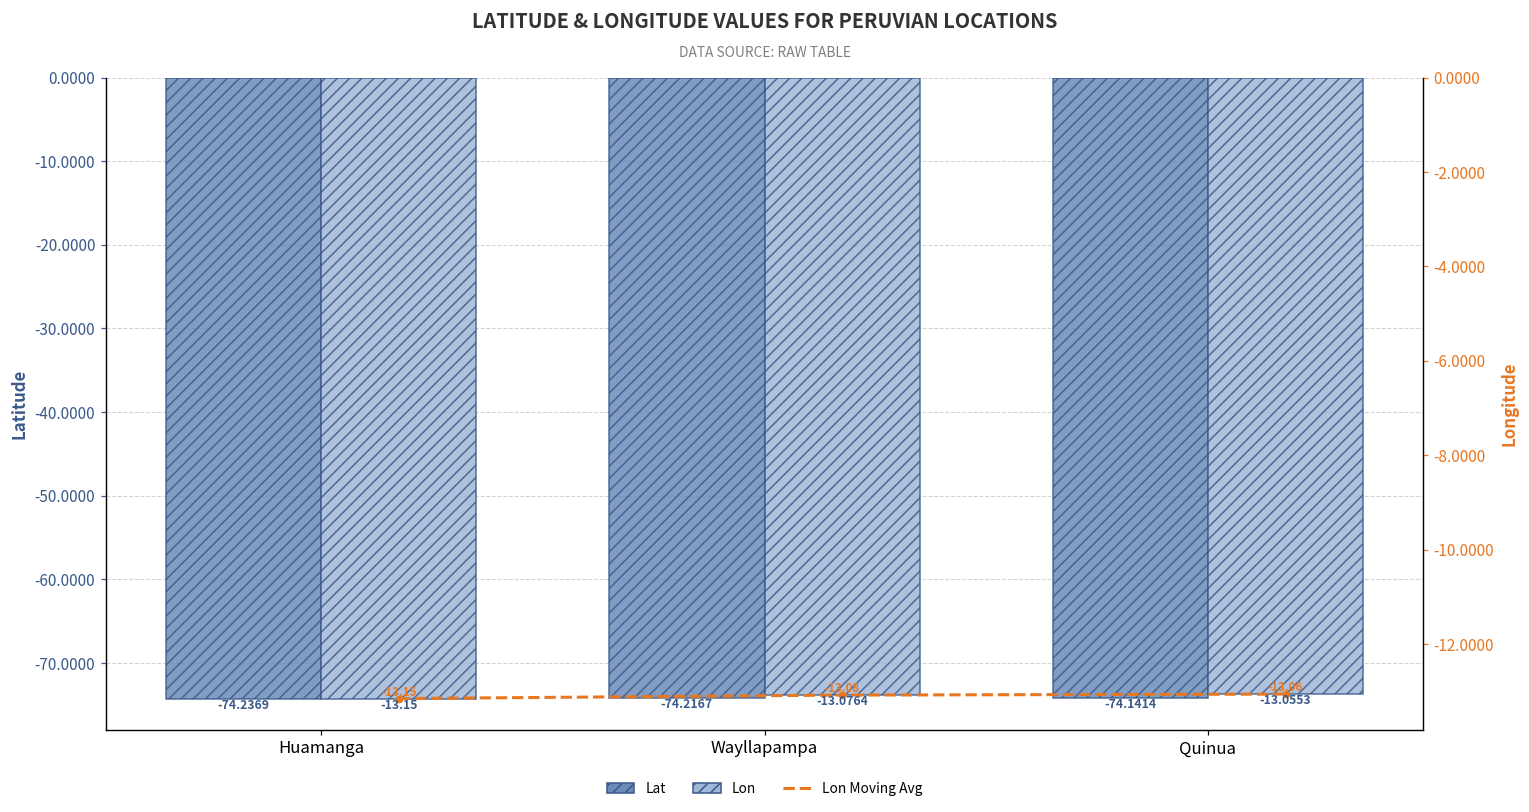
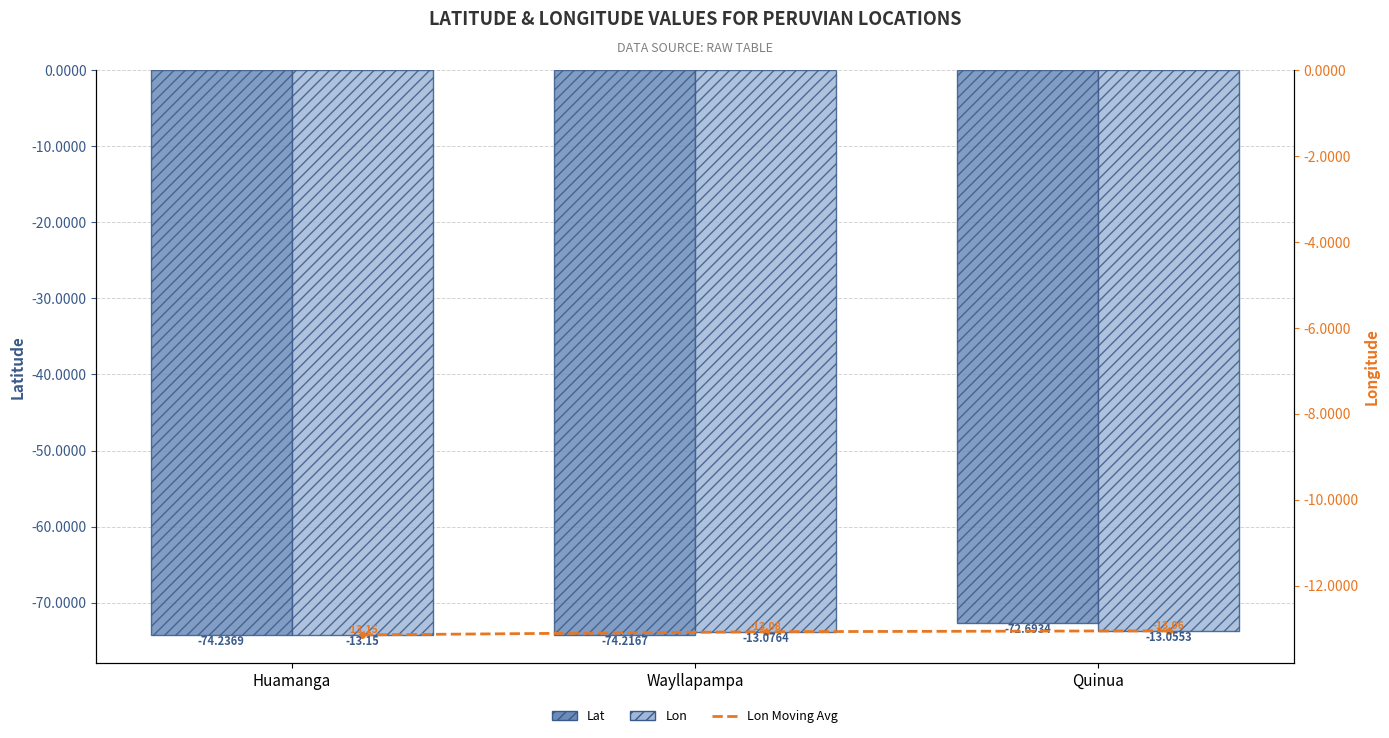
  {
    "Lat": {
      "Huamanga": -74.2369,
      "Wayllapampa": -74.2167,
-     "Quinua": -74.1414
+     "Quinua": -72.6934
    }
  }
